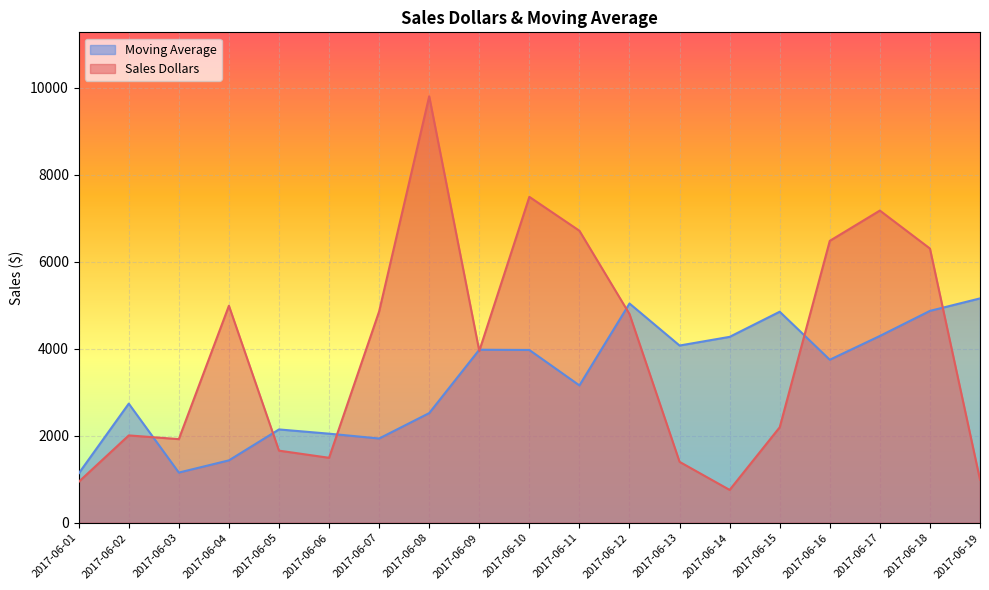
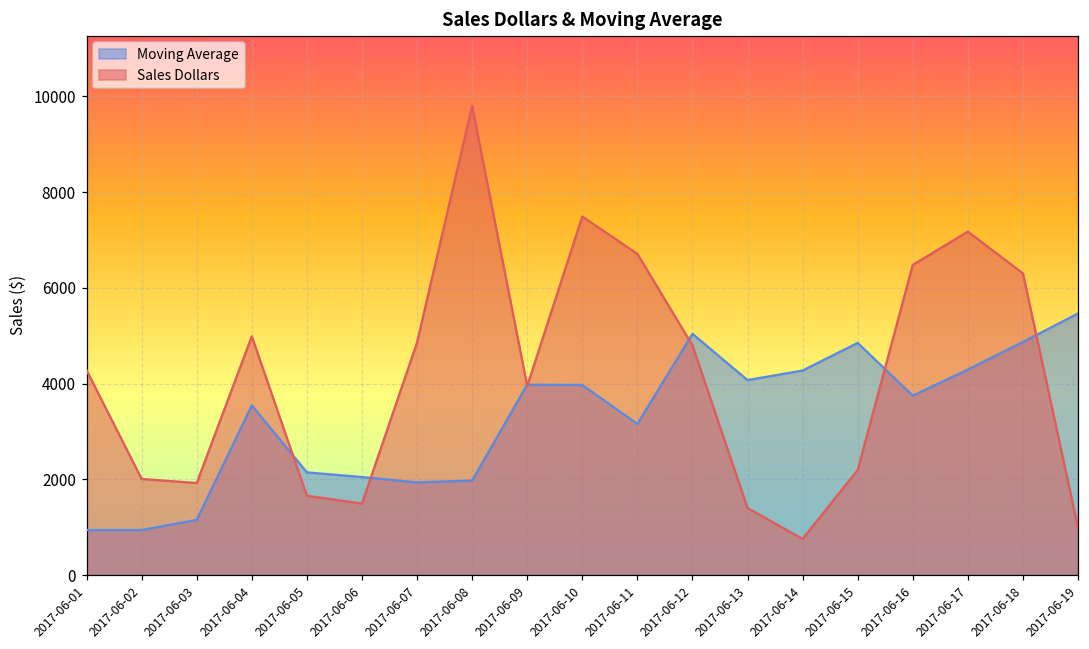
  {
    "Moving Average": {
-     "2017-06-01": 1100,
-     "2017-06-02": 2700,
+     "2017-06-01": 900,
+     "2017-06-02": 900,
      "2017-06-03": 1200,
-     "2017-06-04": 1400,
+     "2017-06-04": 3500,
      "2017-06-05": 2100,
      "2017-06-06": 2000,
      "2017-06-07": 1900,
-     "2017-06-08": 2500,
+     "2017-06-08": 2000,
      "2017-06-10": 4000,
      "2017-06-11": 3200,
      "2017-06-12": 5000,
      "2017-06-13": 4100,
      "2017-06-14": 4300,
      "2017-06-15": 4800,
      "2017-06-16": 3700,
      "2017-06-17": 4300,
      "2017-06-18": 4900,
-     "2017-06-19": 5200
+     "2017-06-19": 5500
    },
    "Sales Dollars": {
-     "2017-06-01": 900,
+     "2017-06-01": 4300,
      "2017-06-02": 2000,
      "2017-06-03": 1900,
      "2017-06-04": 5000,
      "2017-06-05": 1700,
      "2017-06-06": 1500,
      "2017-06-07": 4900,
      "2017-06-08": 9800,
      "2017-06-10": 7500,
      "2017-06-11": 6700,
      "2017-06-12": 4800,
      "2017-06-13": 1400,
      "2017-06-14": 800,
      "2017-06-15": 2200,
      "2017-06-16": 6500,
      "2017-06-17": 7200,
      "2017-06-18": 6300,
      "2017-06-19": 1000
    }
  }
